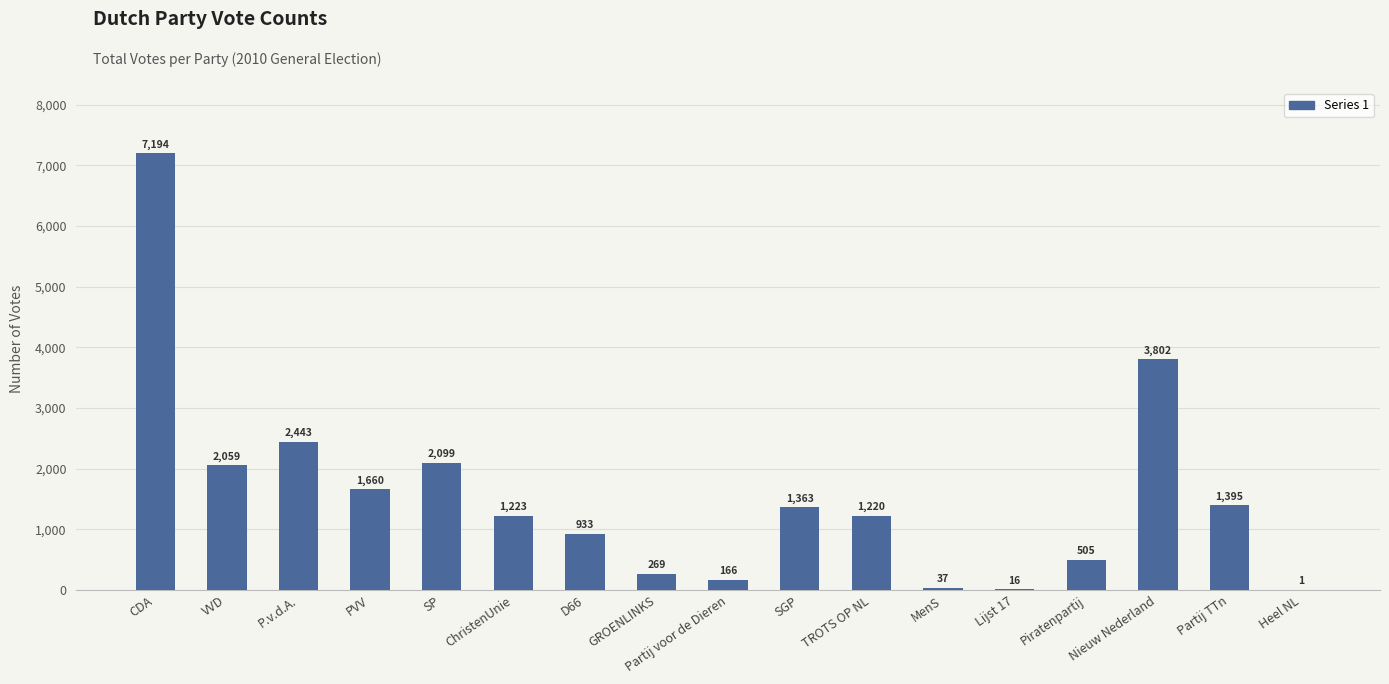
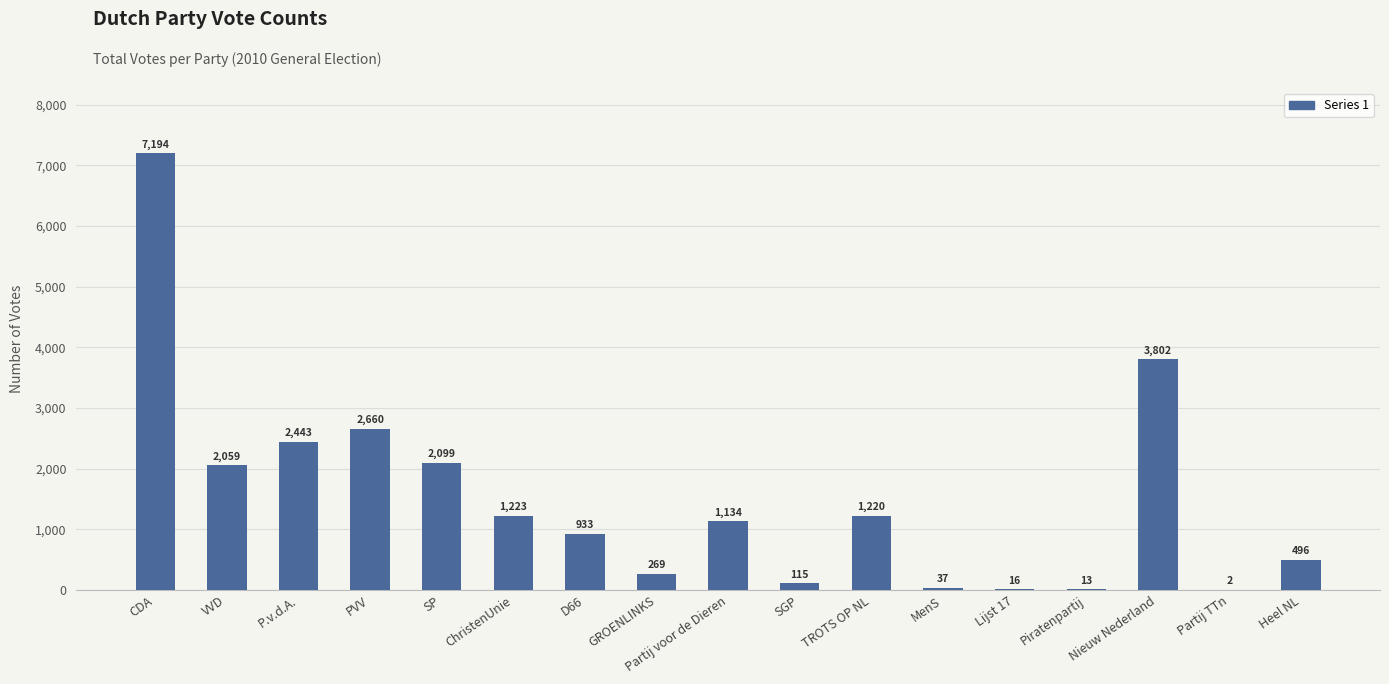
  {
    "CDA": "7,194",
    "VVD": "2,059",
    "P.v.d.A.": "2,443",
-   "PVV": "1,660",
+   "PVV": "2,660",
    "SP": "2,099",
    "ChristenUnie": "1,223",
    "D66": "933",
    "GROENLINKS": "269",
-   "Partij voor de Dieren": "166",
-   "SGP": "1,363",
+   "Partij voor de Dieren": "1,134",
+   "SGP": "115",
    "TROTS OP NL": "1,220",
    "MenS": "37",
    "Lijst 17": "16",
-   "Piratenpartij": "505",
+   "Piratenpartij": "13",
    "Nieuw Nederland": "3,802",
-   "Partij TTn": "1,395",
-   "Heel NL": "1"
+   "Partij TTn": "2",
+   "Heel NL": "496"
  }
